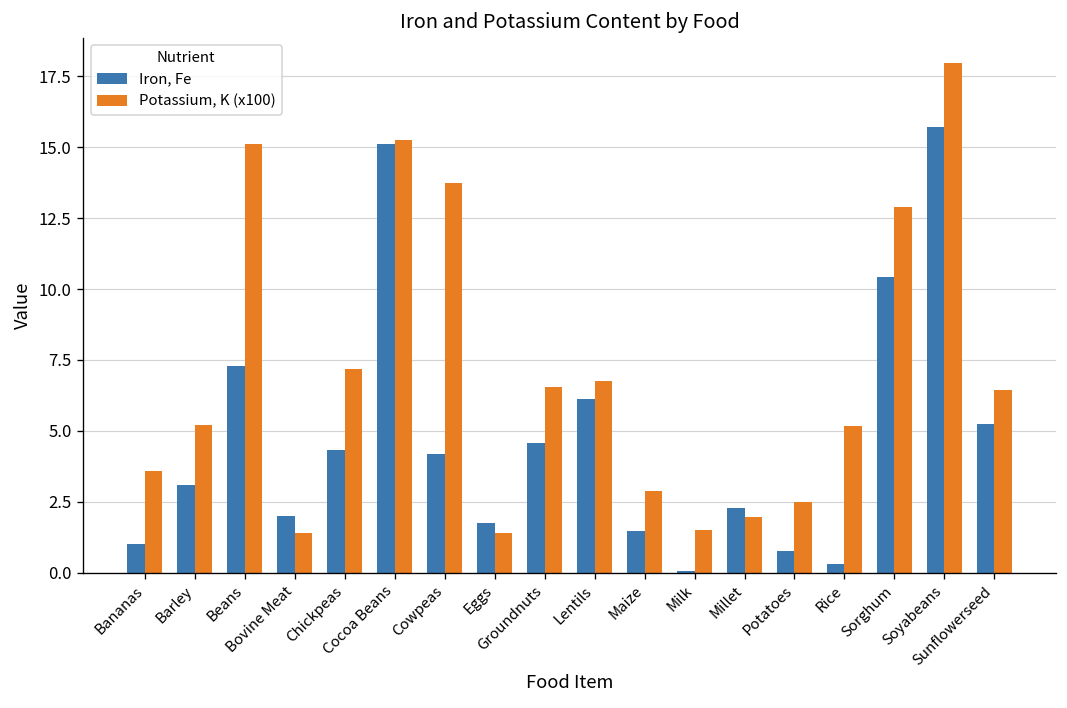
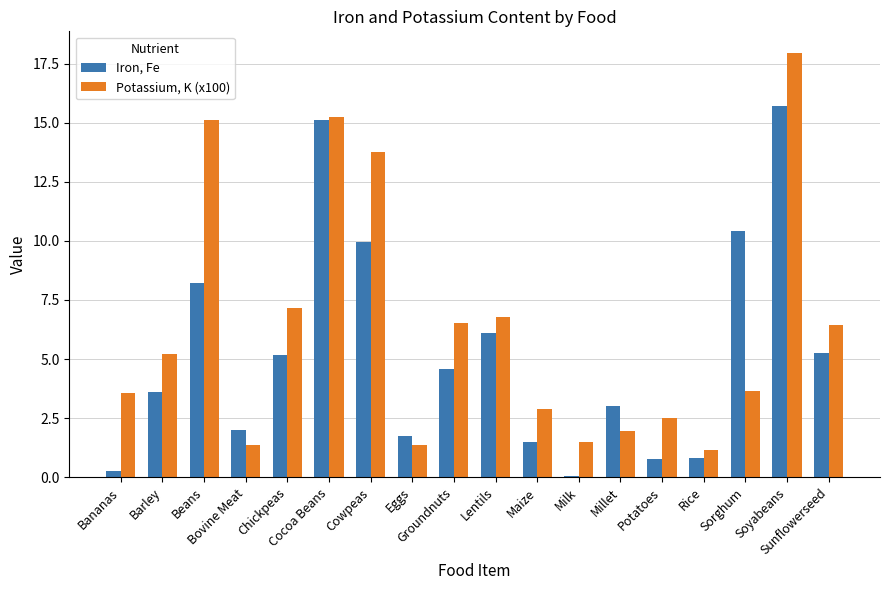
  {
    "Iron, Fe": {
-     "Bananas": 1.0,
-     "Barley": 3.1,
-     "Beans": 7.3,
+     "Bananas": 0.3,
+     "Barley": 3.6,
+     "Beans": 8.2,
      "Bovine Meat": 2.0,
-     "Chickpeas": 4.3,
+     "Chickpeas": 5.2,
      "Cocoa Beans": 15.1,
-     "Cowpeas": 4.2,
+     "Cowpeas": 10.0,
      "Eggs": 1.8,
      "Groundnuts": 4.6,
      "Lentils": 6.1,
      "Maize": 1.5,
-     "Millet": 2.3,
+     "Millet": 3.0,
      "Potatoes": 0.8,
-     "Rice": 0.3,
+     "Rice": 0.8,
      "Sorghum": 10.4,
      "Soyabeans": 15.7,
      "Sunflowerseed": 5.3
    },
    "Potassium, K (x100)": {
      "Bananas": 3.6,
      "Barley": 5.2,
      "Beans": 15.1,
      "Bovine Meat": 1.4,
      "Chickpeas": 7.2,
      "Cocoa Beans": 15.2,
      "Cowpeas": 13.8,
      "Eggs": 1.4,
      "Groundnuts": 6.5,
      "Lentils": 6.8,
      "Maize": 2.9,
      "Milk": 1.5,
      "Millet": 2.0,
      "Potatoes": 2.5,
-     "Rice": 5.2,
-     "Sorghum": 12.9,
+     "Rice": 1.2,
+     "Sorghum": 3.6,
      "Soyabeans": 18.0,
      "Sunflowerseed": 6.5
    }
  }
